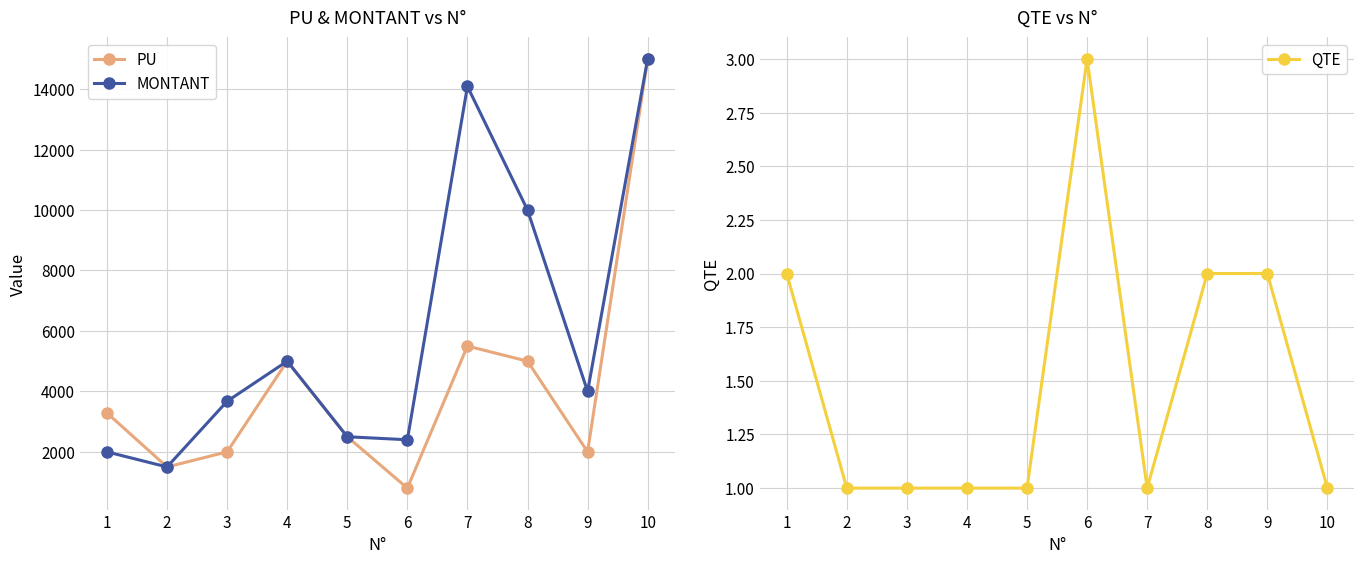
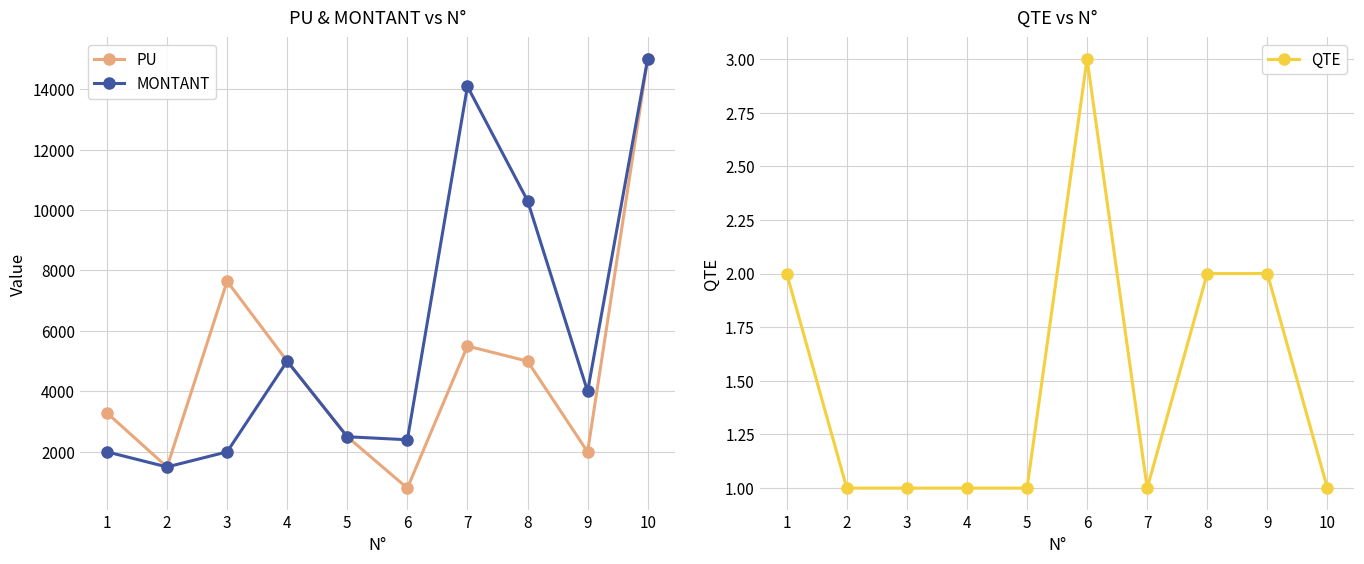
  {
    "PU & MONTANT vs N°": {
      "PU": {
        "1": 3300,
-       "3": 2000,
+       "3": 7600,
        "6": 800,
        "7": 5500,
        "8": 5000,
        "9": 2000
      },
      "MONTANT": {
        "1": 2000,
-       "3": 3700,
+       "3": 2000,
        "6": 2400,
        "7": 14100,
-       "8": 10000,
+       "8": 10300,
        "9": 4000
      }
    },
    "QTE vs N°": {
      "1": 2.00,
      "2": 1.00,
      "3": 1.00,
      "4": 1.00,
      "5": 1.00,
      "6": 3.00,
      "7": 1.00,
      "8": 2.00,
      "9": 2.00,
      "10": 1.00
    }
  }
